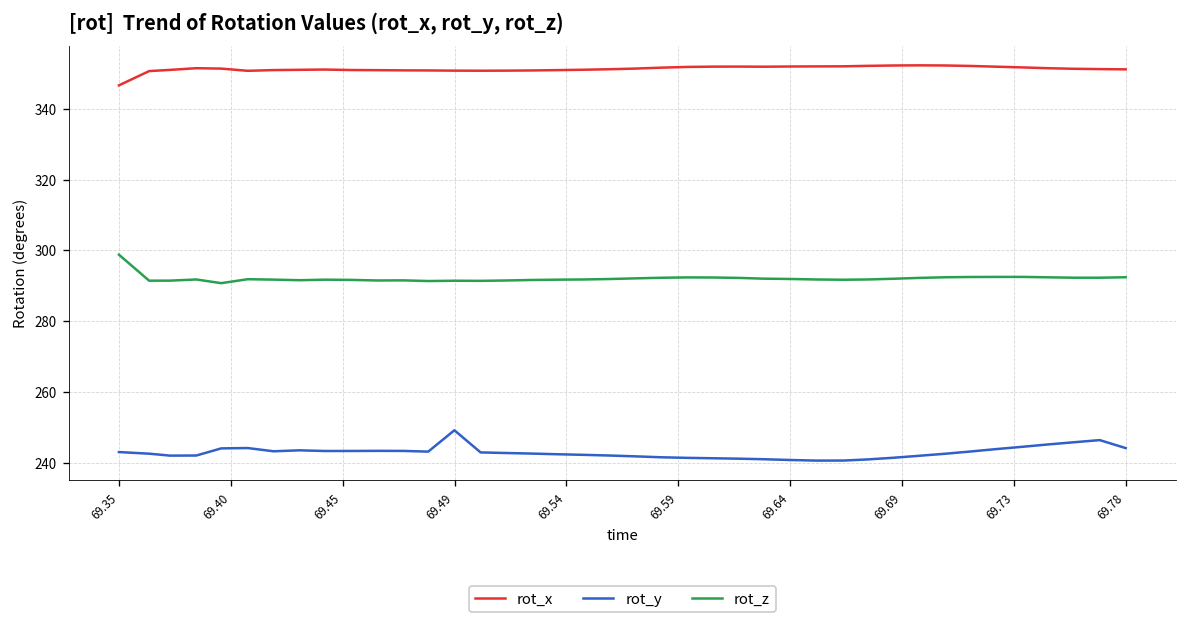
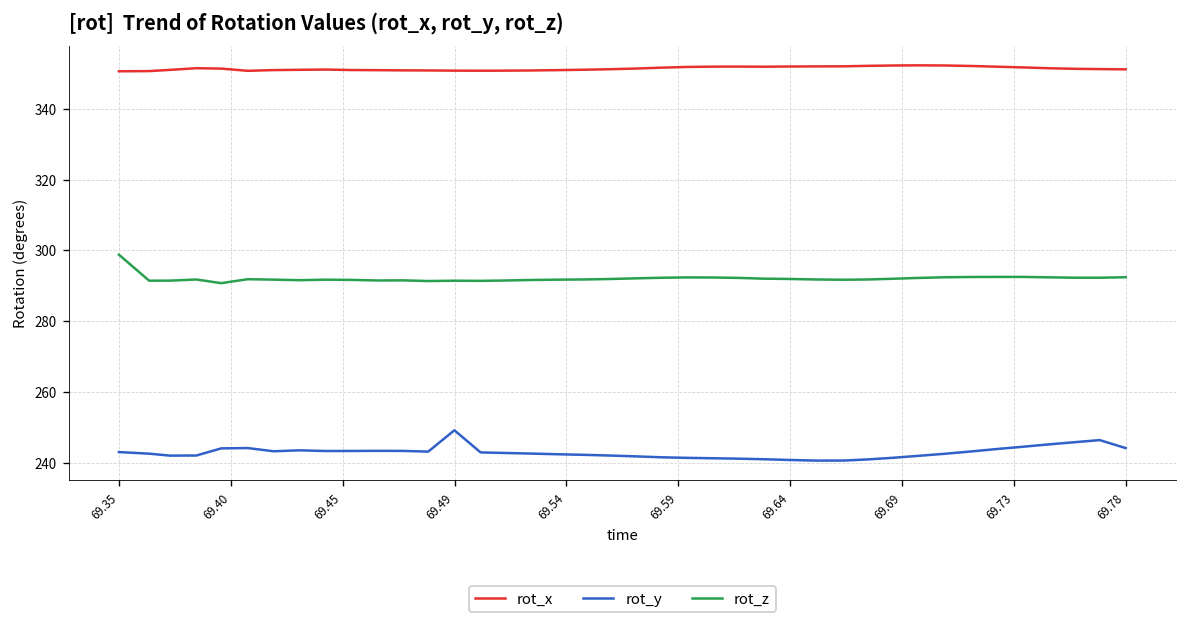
  {
    "rot_x": {
-     "69.35": 347,
+     "69.35": 351,
      "69.49": 351,
      "69.78": 351
    },
    "rot_y": {
      "69.35": 243,
      "69.49": 249,
      "69.78": 244
    },
    "rot_z": {
      "69.35": 299,
      "69.49": 291,
      "69.78": 292
    }
  }
